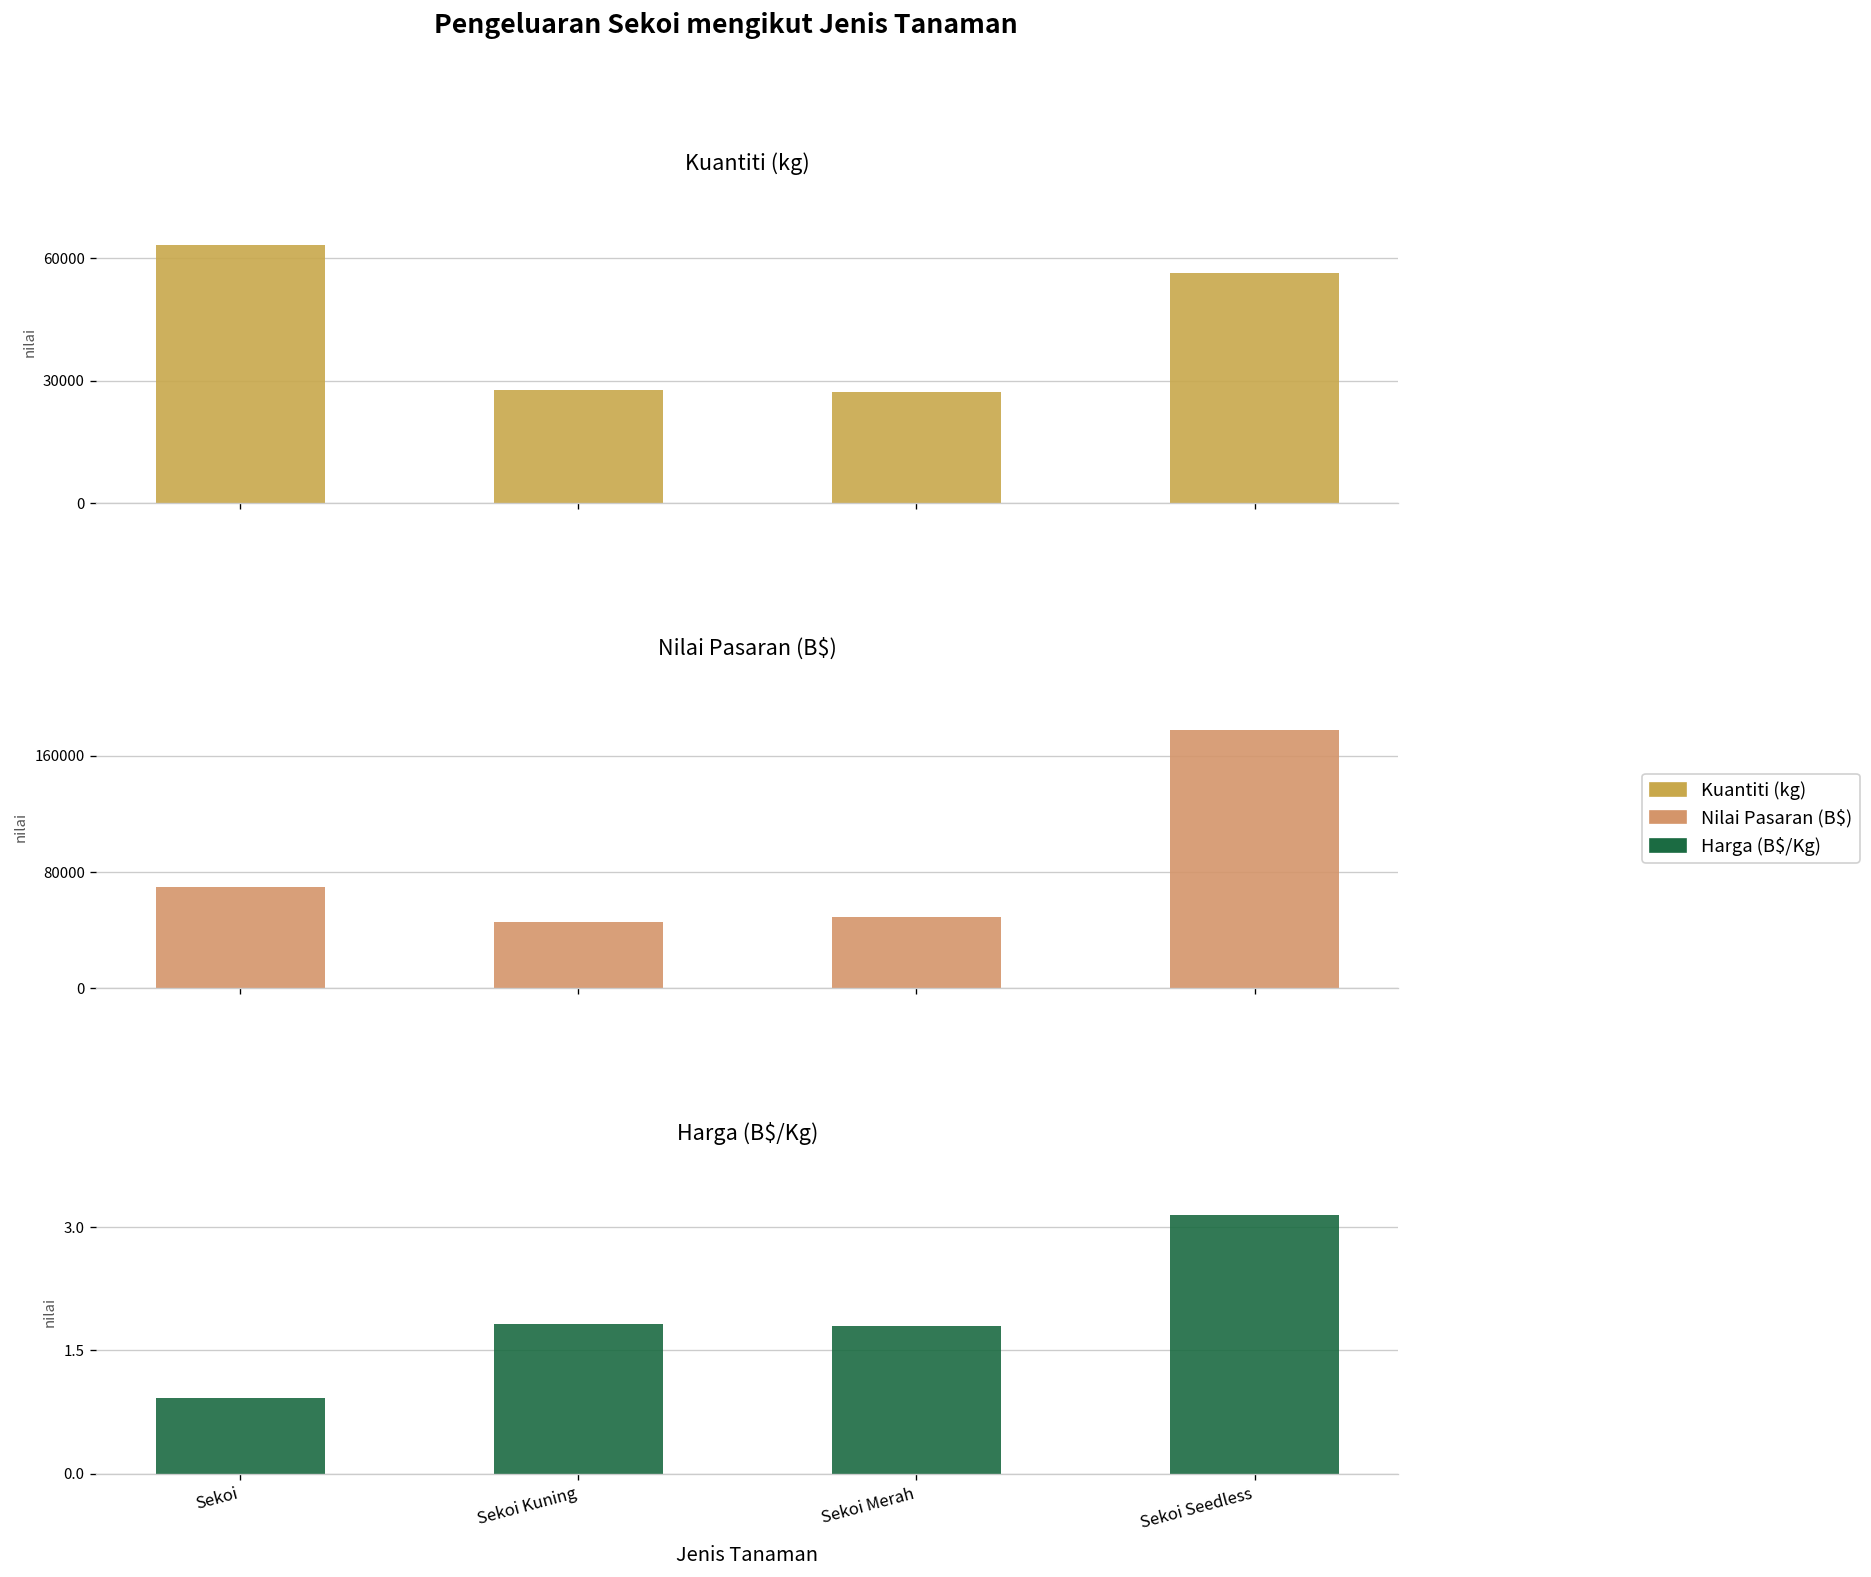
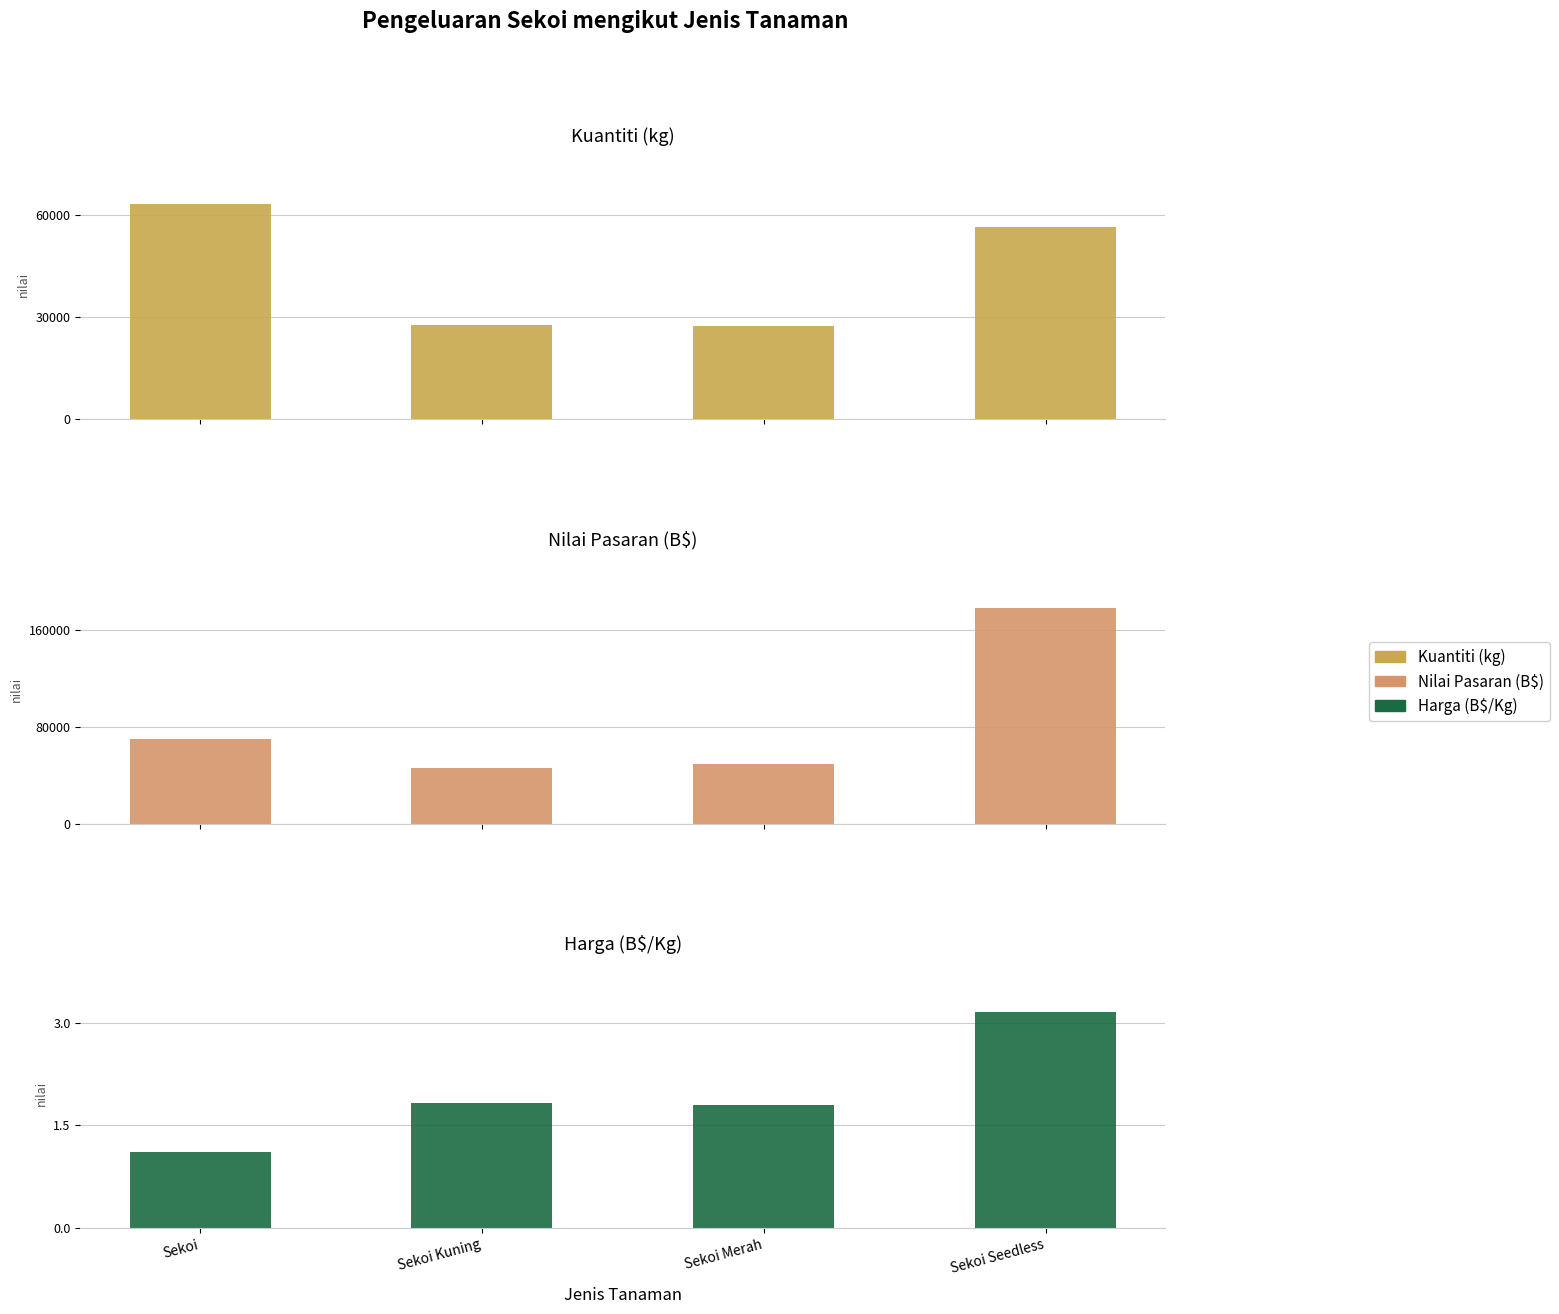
  {
    "Harga (B$/Kg)": {
-     "Sekoi": 0.9,
+     "Sekoi": 1.1,
      "Sekoi Kuning": 1.8,
      "Sekoi Merah": 1.8,
      "Sekoi Seedless": 3.2
    }
  }
